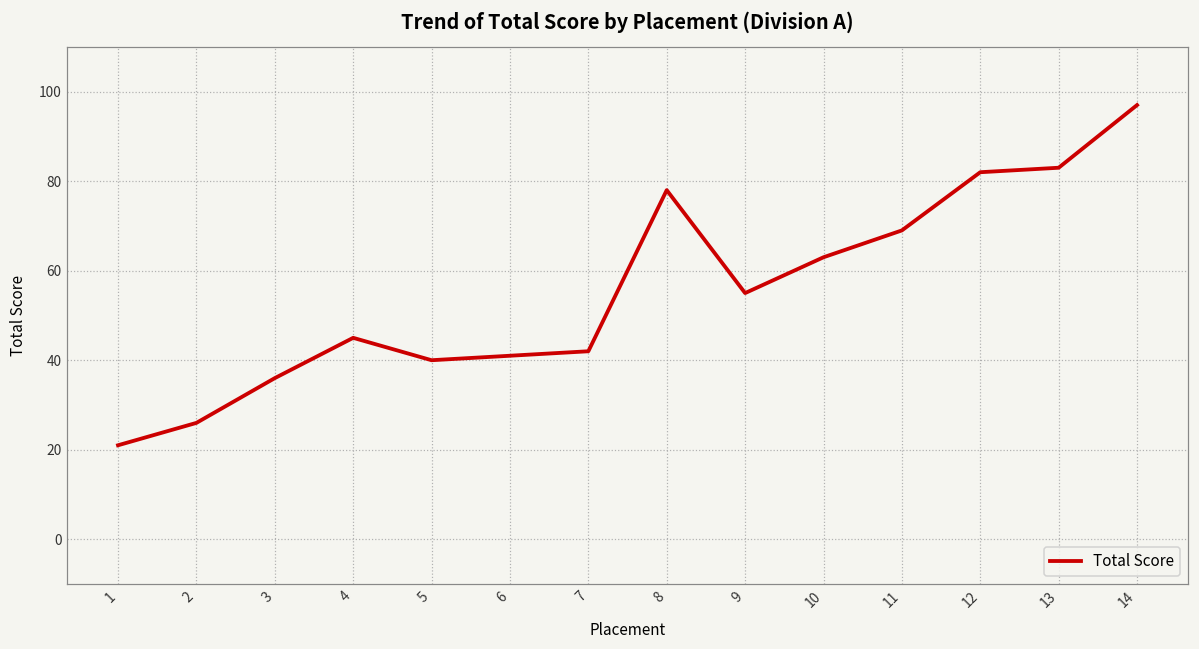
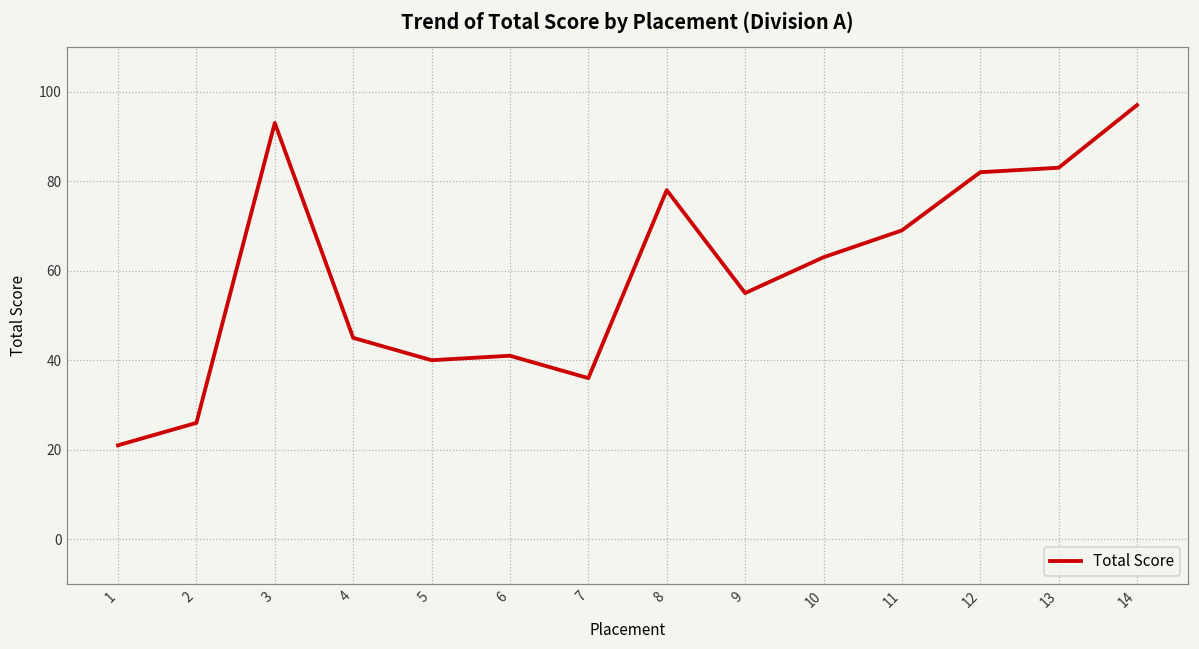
  {
    "1": 21,
    "2": 26,
-   "3": 36,
+   "3": 93,
    "4": 45,
    "5": 40,
    "6": 41,
-   "7": 42,
+   "7": 36,
    "8": 78,
    "9": 55,
    "10": 63,
    "11": 69,
    "12": 82,
    "13": 83,
    "14": 97
  }
